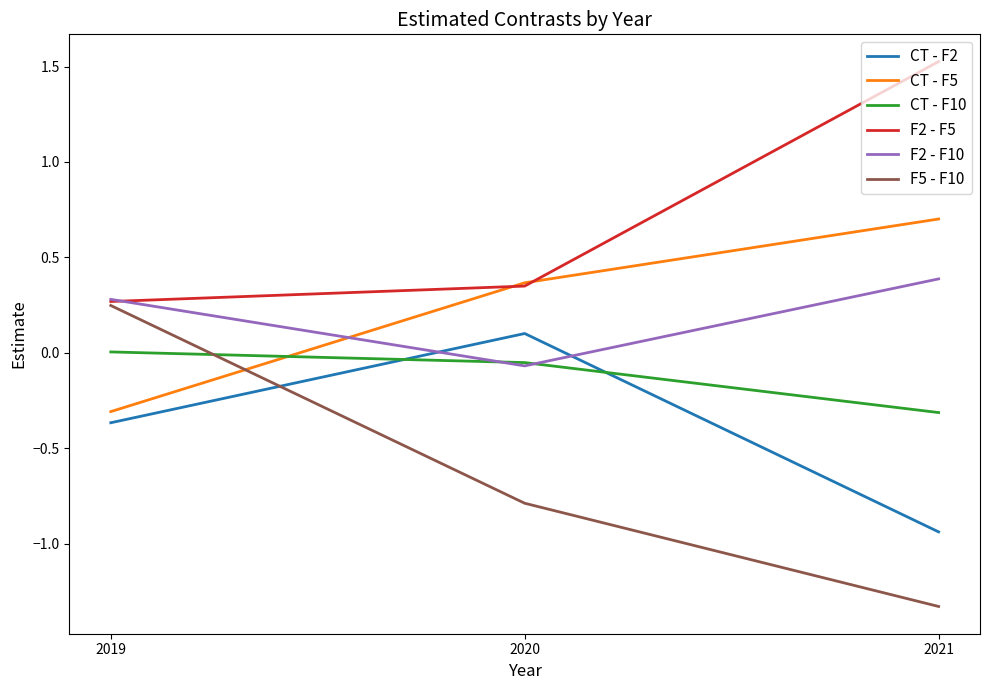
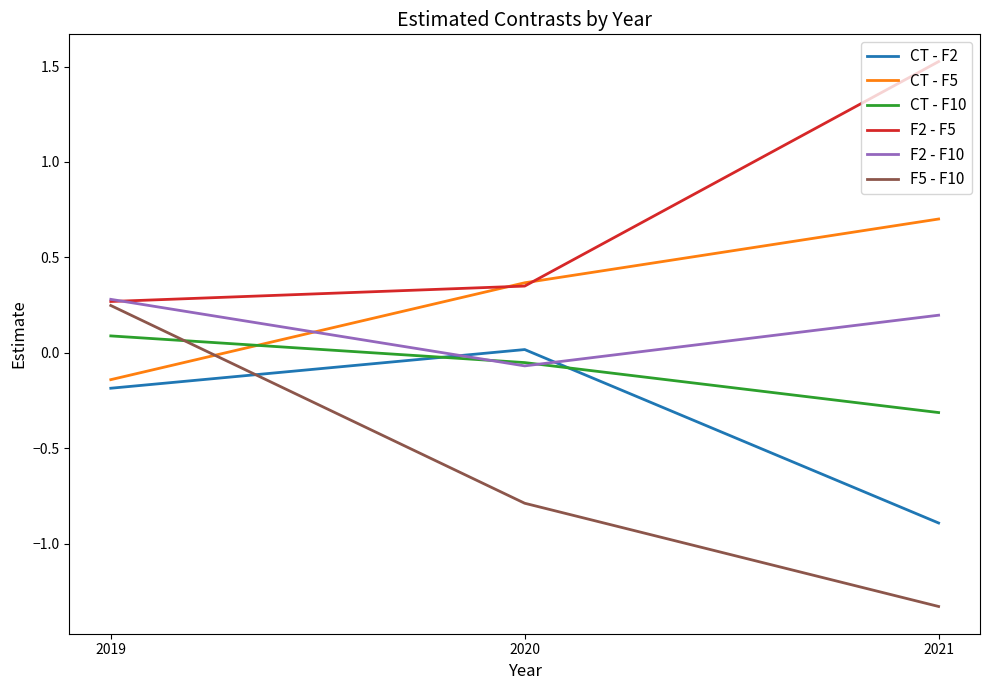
  {
    "CT - F2": {
-     "2019": -0.37,
-     "2020": 0.10,
-     "2021": -0.94
+     "2019": -0.19,
+     "2020": 0.02,
+     "2021": -0.89
    },
    "CT - F5": {
-     "2019": -0.31,
+     "2019": -0.14,
      "2020": 0.37,
      "2021": 0.70
    },
    "CT - F10": {
-     "2019": 0.00,
+     "2019": 0.09,
      "2020": -0.05,
      "2021": -0.31
    },
    "F2 - F5": {
      "2020": 0.35
    },
    "F2 - F10": {
      "2020": -0.07,
-     "2021": 0.39
+     "2021": 0.20
    },
    "F5 - F10": {
      "2019": 0.25,
      "2020": -0.79,
      "2021": -1.33
    }
  }
